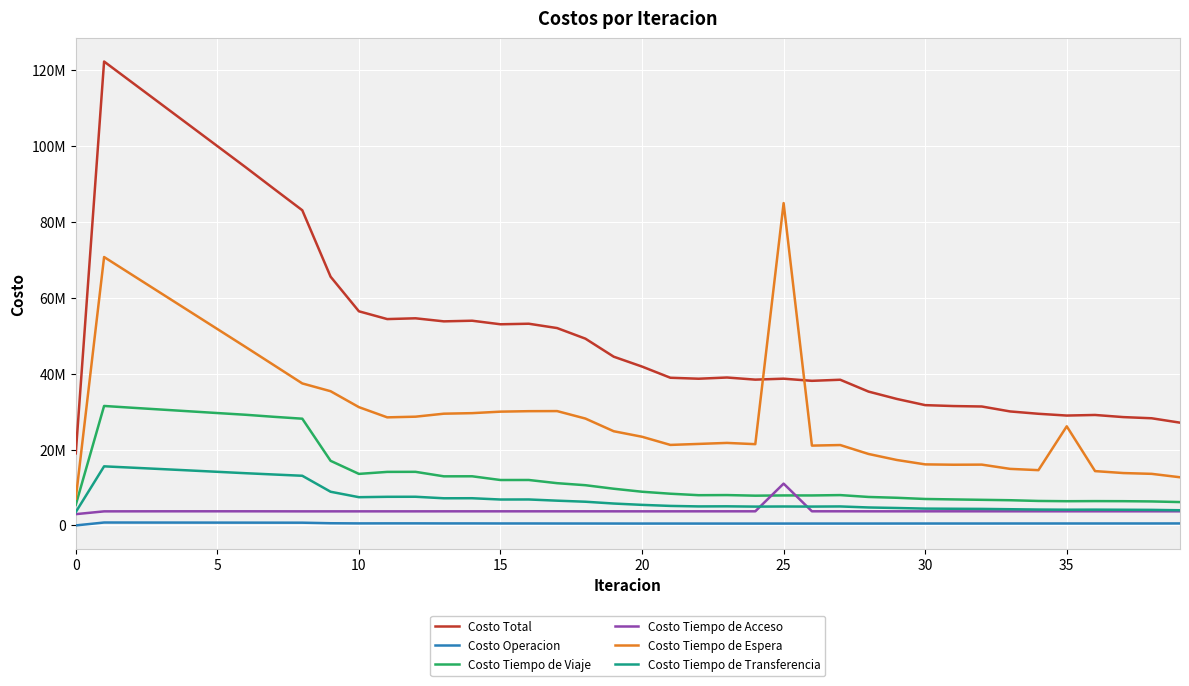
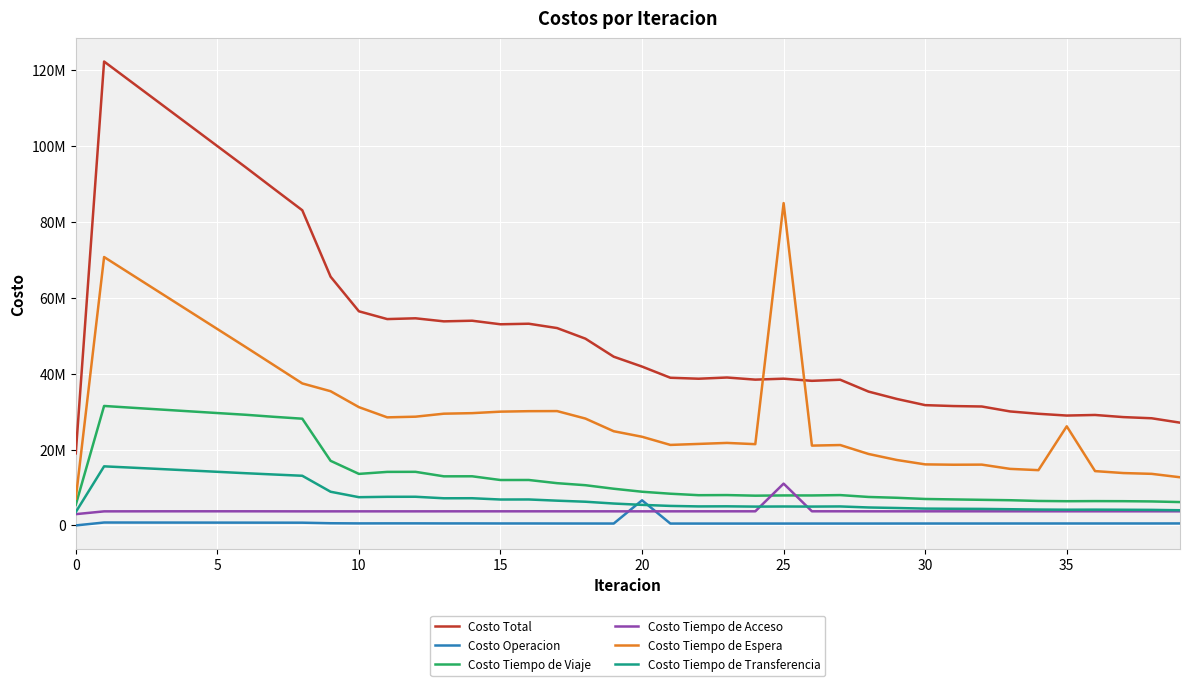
  {
    "Costo Total": {
      "0": 19000000,
      "5": 100000000,
      "10": 56000000,
      "15": 53000000,
      "20": 42000000,
      "25": 39000000,
      "30": 32000000,
      "35": 29000000
    },
    "Costo Operacion": {
      "0": 0,
      "5": 1000000,
      "10": 1000000,
      "15": 1000000,
-     "20": 0,
+     "20": 7000000,
      "25": 0,
      "30": 1000000,
      "35": 1000000
    },
    "Costo Tiempo de Acceso": {
      "5": 4000000,
      "10": 4000000,
      "15": 4000000,
      "20": 4000000,
      "25": 11000000,
      "30": 4000000
    },
    "Costo Tiempo de Espera": {
      "0": 7000000,
      "5": 52000000,
      "10": 31000000,
      "15": 30000000,
      "20": 23000000,
      "25": 85000000,
      "30": 16000000,
      "35": 26000000
    }
  }
